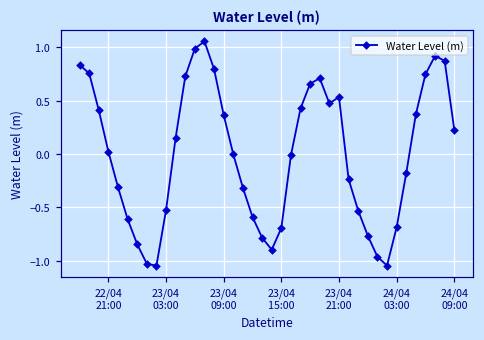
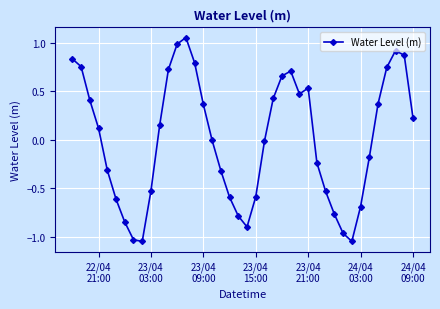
  {
-   "22/04 21:00": 0.0,
+   "22/04 21:00": 0.1,
    "23/04 03:00": -0.5,
    "23/04 09:00": 0.4,
-   "23/04 15:00": -0.7,
+   "23/04 15:00": -0.6,
    "23/04 21:00": 0.5,
    "24/04 03:00": -0.7,
    "24/04 09:00": 0.2
  }
